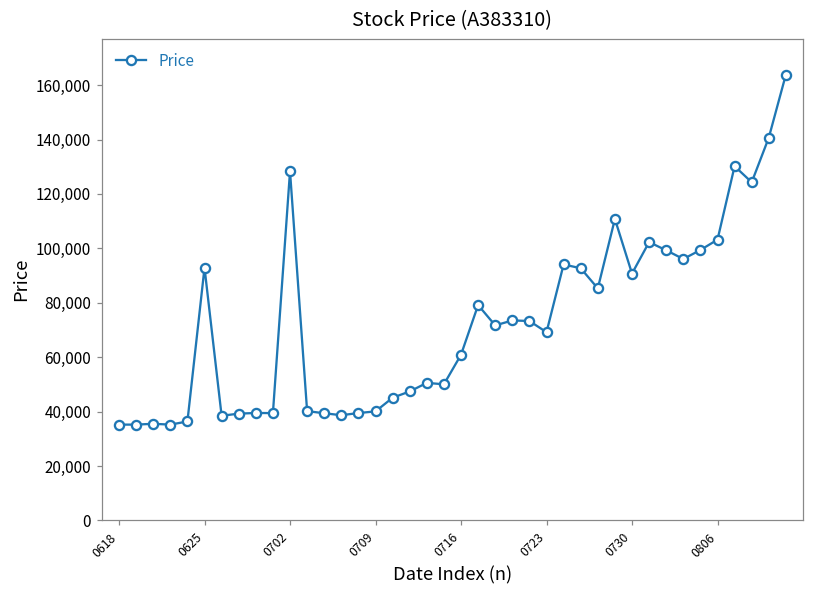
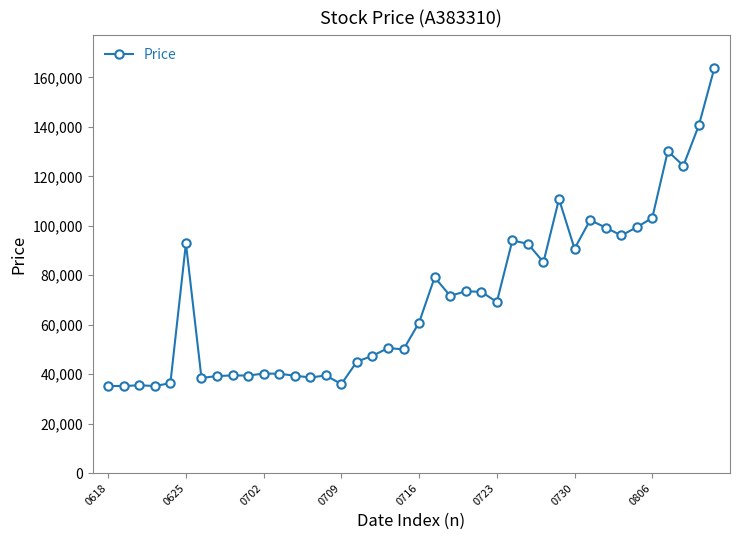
  {
    "0618": "35,000",
    "0625": "93,000",
-   "0702": "128,000",
-   "0709": "40,000",
+   "0702": "40,000",
+   "0709": "36,000",
    "0716": "61,000",
    "0723": "69,000",
    "0730": "91,000",
    "0806": "103,000"
  }
